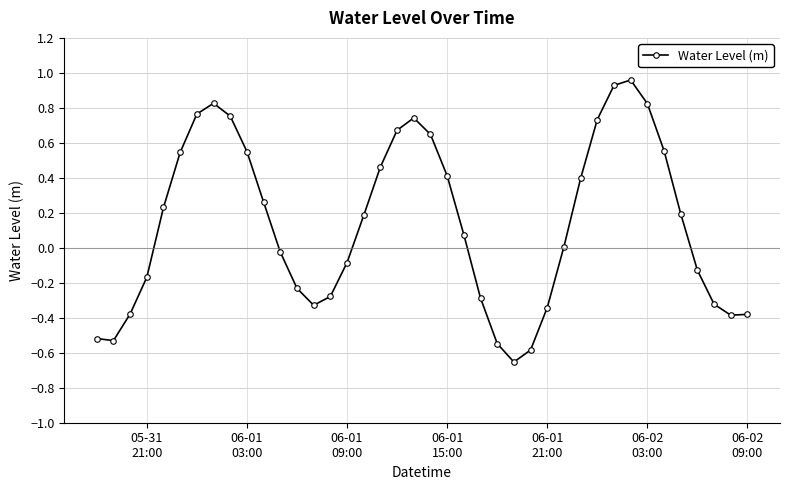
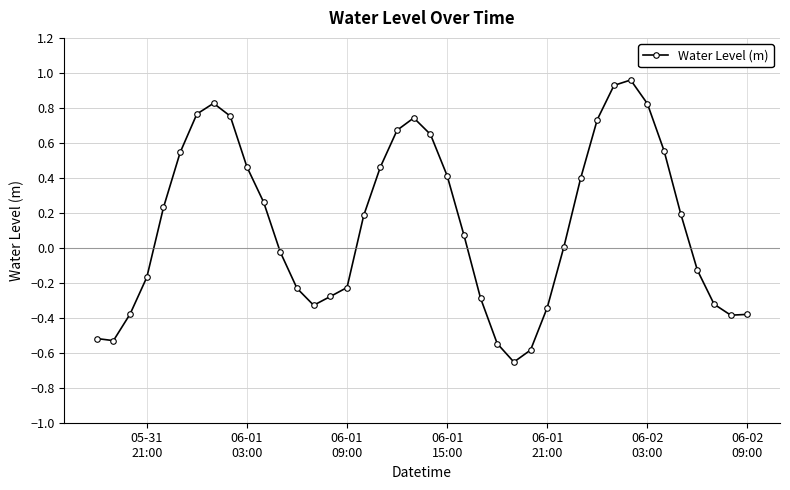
  {
    "05-31 21:00": -0.17,
-   "06-01 03:00": 0.55,
-   "06-01 09:00": -0.08,
+   "06-01 03:00": 0.46,
+   "06-01 09:00": -0.23,
    "06-01 15:00": 0.41,
    "06-01 21:00": -0.34,
    "06-02 03:00": 0.82,
    "06-02 09:00": -0.38
  }
